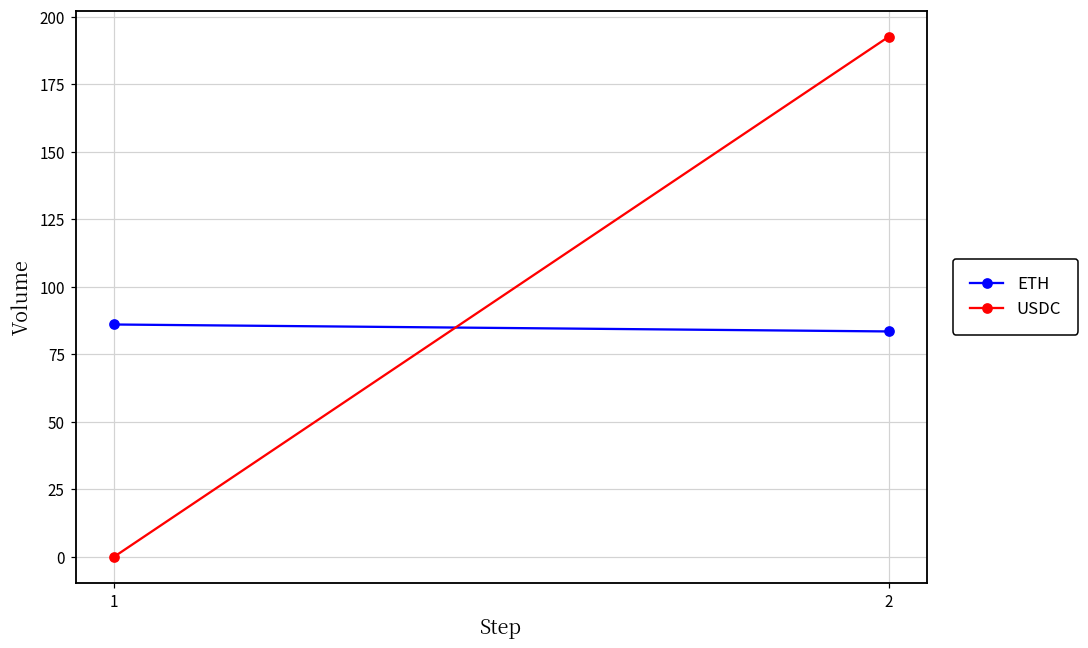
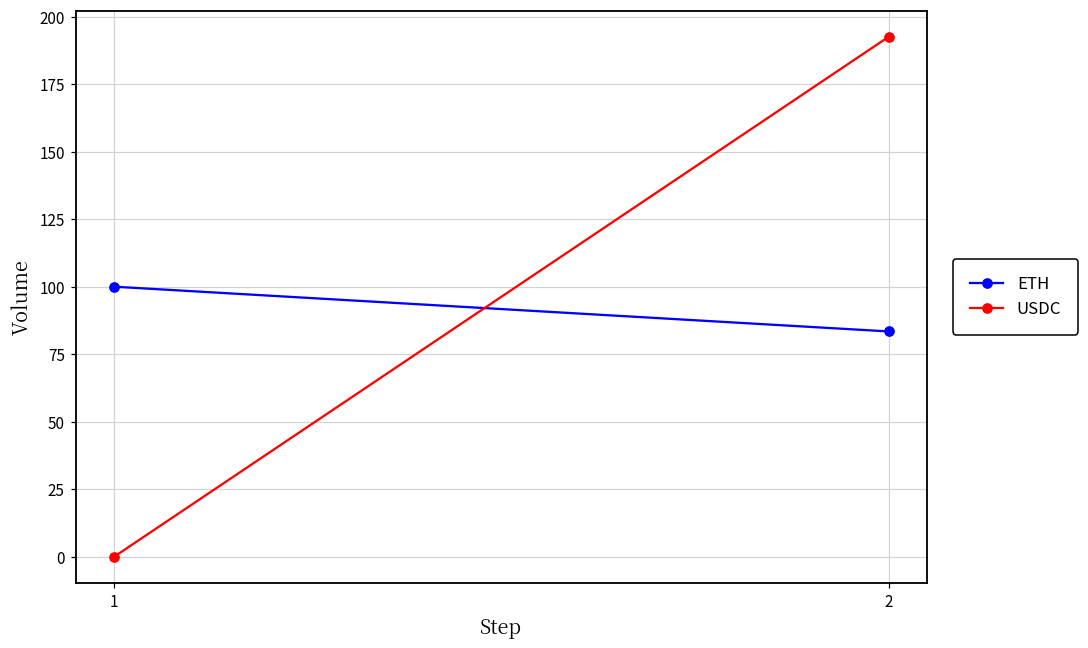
  {
    "ETH": {
-     "1": 86,
+     "1": 100,
      "2": 83
    },
    "USDC": {
      "1": 0,
      "2": 193
    }
  }
